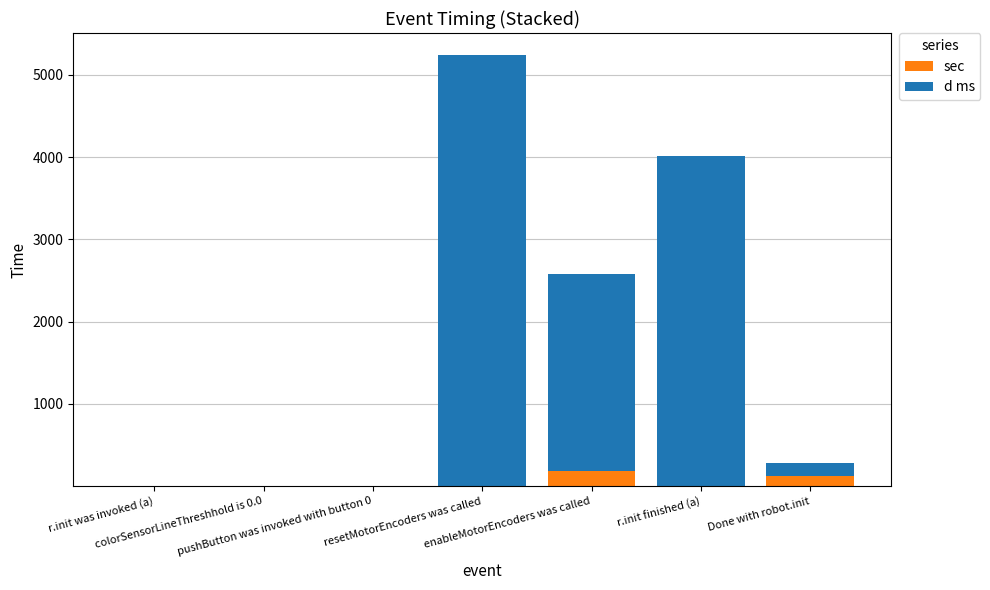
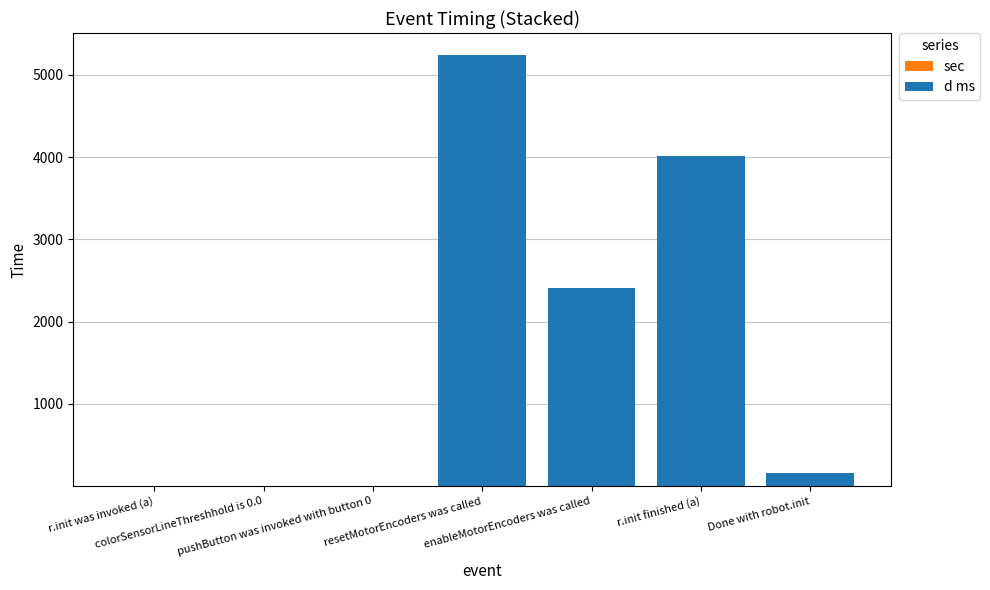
  {
    "sec": {
-     "enableMotorEncoders was called": 200,
-     "Done with robot.init": 100
+     "enableMotorEncoders was called": 0,
+     "Done with robot.init": 0
    },
    "d ms": {
      "resetMotorEncoders was called": 5200,
      "enableMotorEncoders was called": 2400,
      "r.init finished (a)": 4000,
      "Done with robot.init": 200
    }
  }
